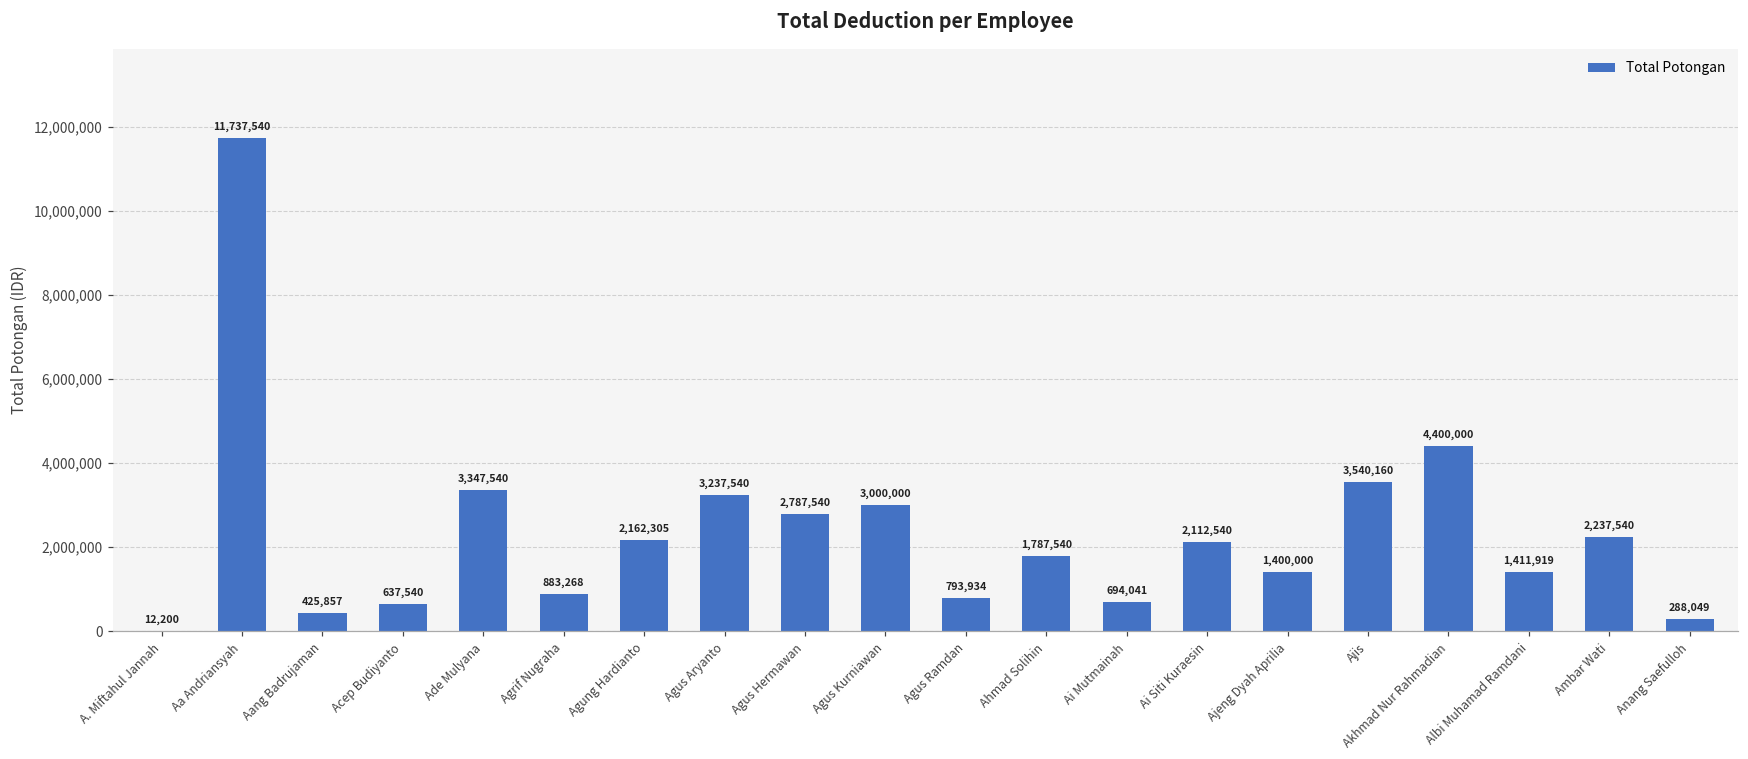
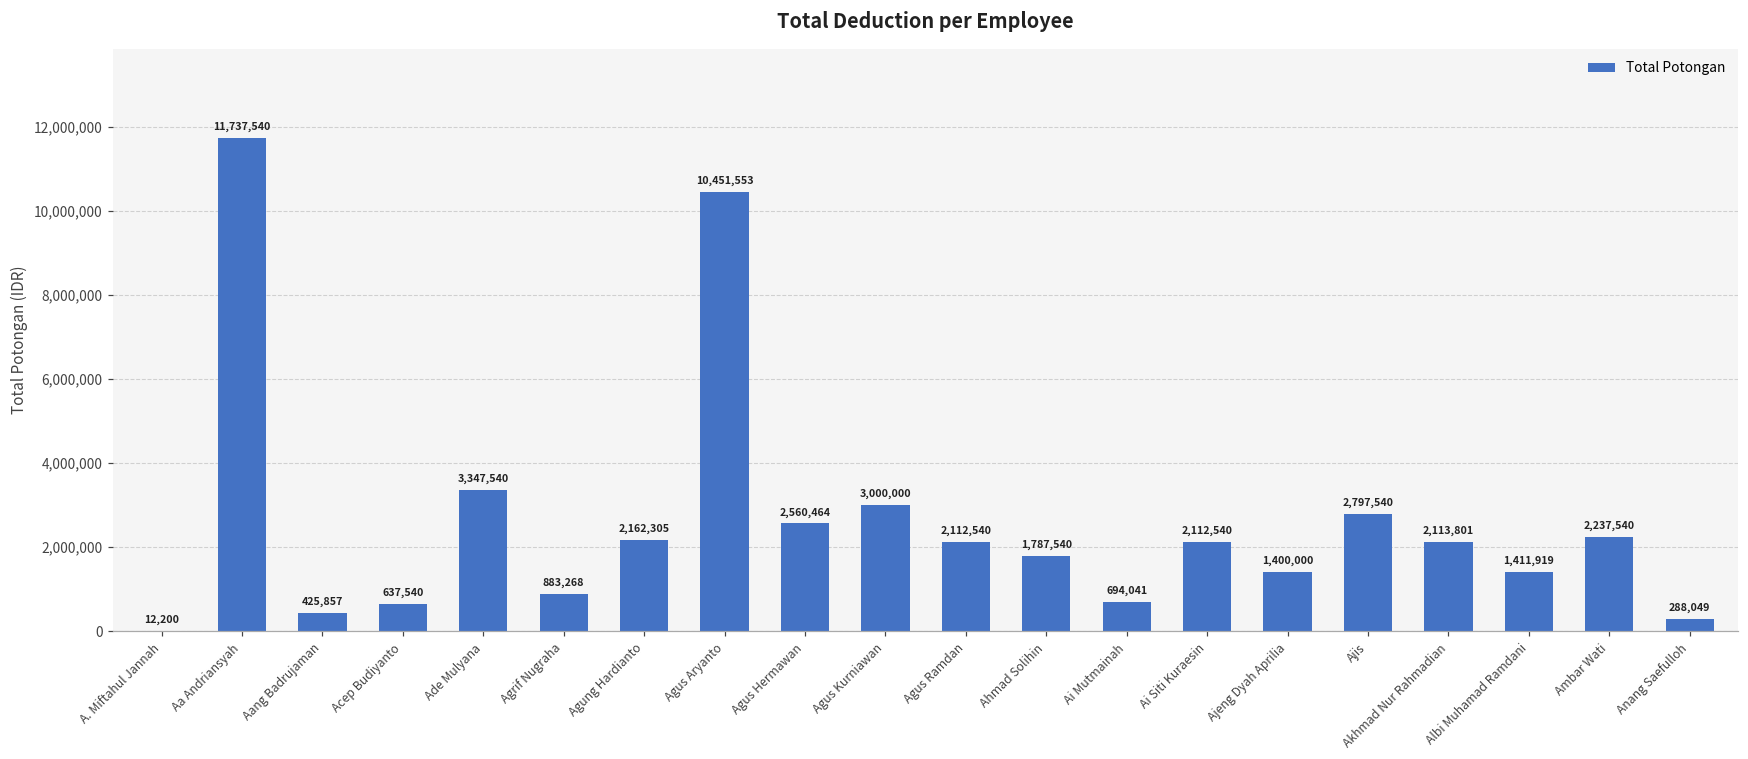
  {
    "A. Miftahul Jannah": "12,200",
    "Aa Andriansyah": "11,737,540",
    "Aang Badrujaman": "425,857",
    "Acep Budiyanto": "637,540",
    "Ade Mulyana": "3,347,540",
    "Agrif Nugraha": "883,268",
    "Agung Hardianto": "2,162,305",
-   "Agus Aryanto": "3,237,540",
-   "Agus Hermawan": "2,787,540",
+   "Agus Aryanto": "10,451,553",
+   "Agus Hermawan": "2,560,464",
    "Agus Kurniawan": "3,000,000",
-   "Agus Ramdan": "793,934",
+   "Agus Ramdan": "2,112,540",
    "Ahmad Solihin": "1,787,540",
    "Ai Mutmainah": "694,041",
    "Ai Siti Kuraesin": "2,112,540",
    "Ajeng Dyah Aprilia": "1,400,000",
-   "Ajis": "3,540,160",
-   "Akhmad Nur Rahmadian": "4,400,000",
+   "Ajis": "2,797,540",
+   "Akhmad Nur Rahmadian": "2,113,801",
    "Albi Muhamad Ramdani": "1,411,919",
    "Ambar Wati": "2,237,540",
    "Anang Saefulloh": "288,049"
  }
